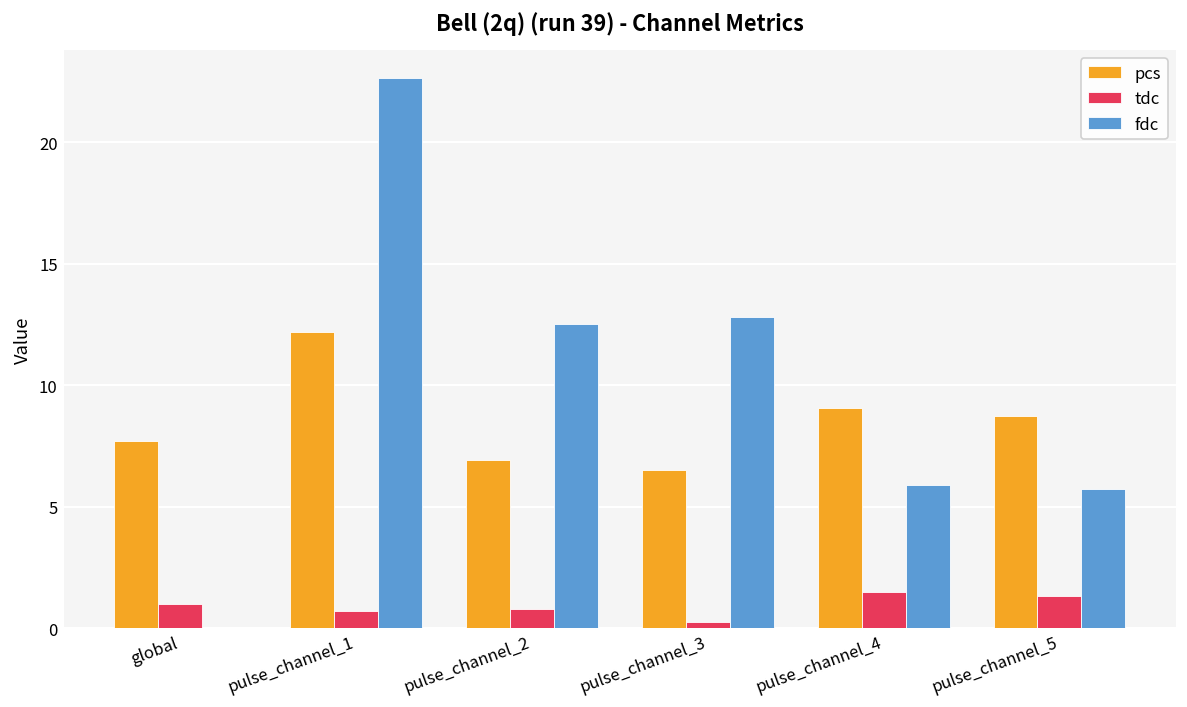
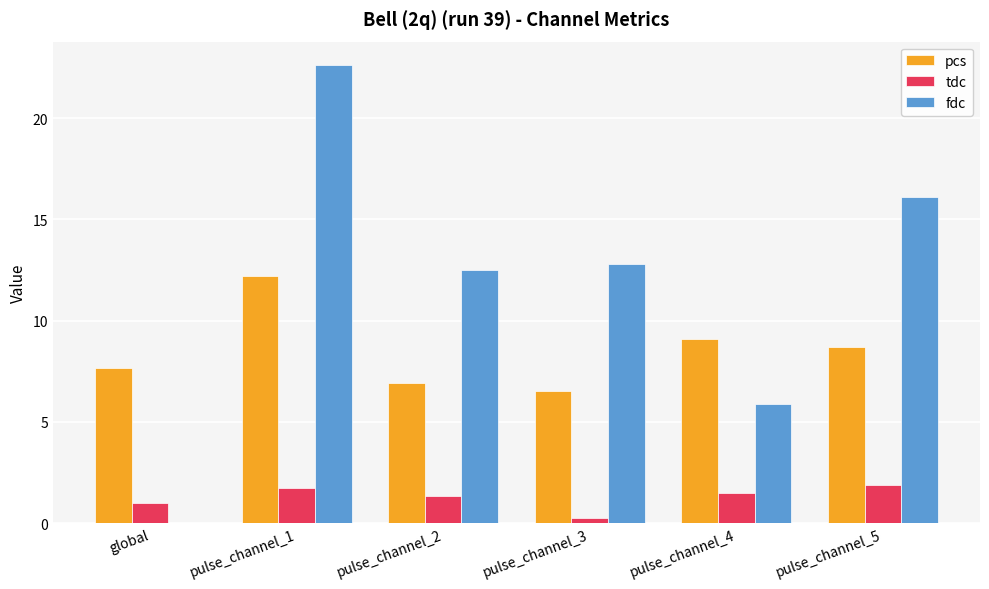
  {
    "pcs": {
      "global": 7.7,
      "pulse_channel_1": 12.2,
      "pulse_channel_2": 6.9,
      "pulse_channel_3": 6.5,
      "pulse_channel_4": 9.1,
      "pulse_channel_5": 8.7
    },
    "tdc": {
      "global": 1.0,
-     "pulse_channel_1": 0.7,
-     "pulse_channel_2": 0.8,
+     "pulse_channel_1": 1.8,
+     "pulse_channel_2": 1.3,
      "pulse_channel_3": 0.2,
      "pulse_channel_4": 1.5,
-     "pulse_channel_5": 1.3
+     "pulse_channel_5": 1.9
    },
    "fdc": {
      "global": 0.0,
      "pulse_channel_1": 22.6,
      "pulse_channel_2": 12.5,
      "pulse_channel_3": 12.8,
      "pulse_channel_4": 5.9,
-     "pulse_channel_5": 5.7
+     "pulse_channel_5": 16.1
    }
  }
